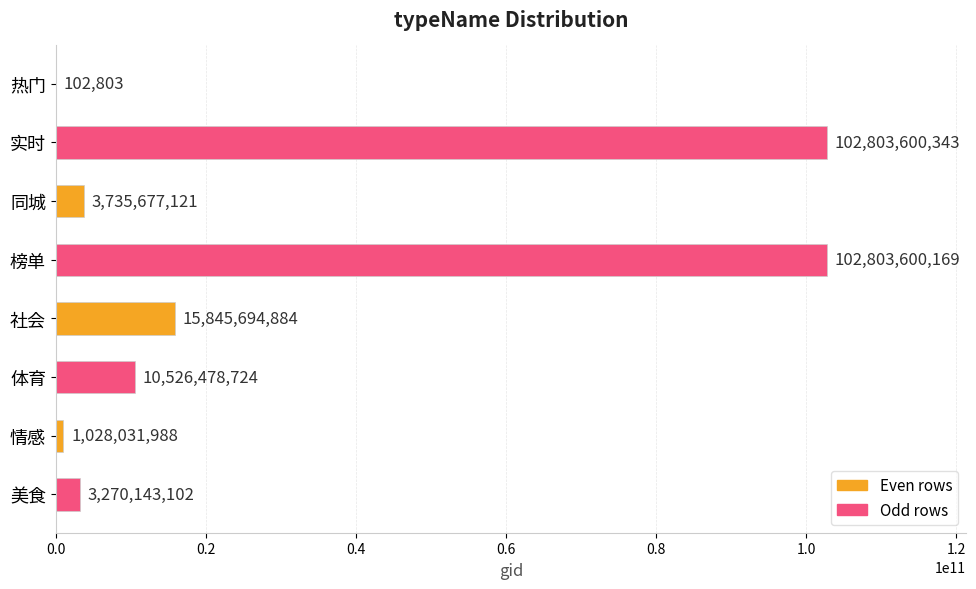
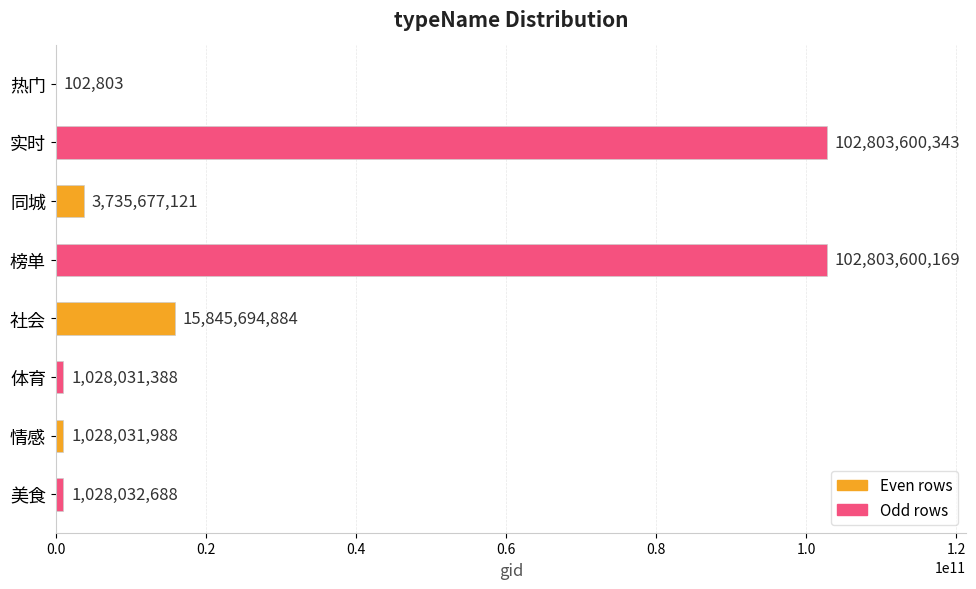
  {
    "热门": "102,803",
    "实时": "102,803,600,343",
    "同城": "3,735,677,121",
    "榜单": "102,803,600,169",
    "社会": "15,845,694,884",
-   "体育": "10,526,478,724",
+   "体育": "1,028,031,388",
    "情感": "1,028,031,988",
-   "美食": "3,270,143,102"
+   "美食": "1,028,032,688"
  }
